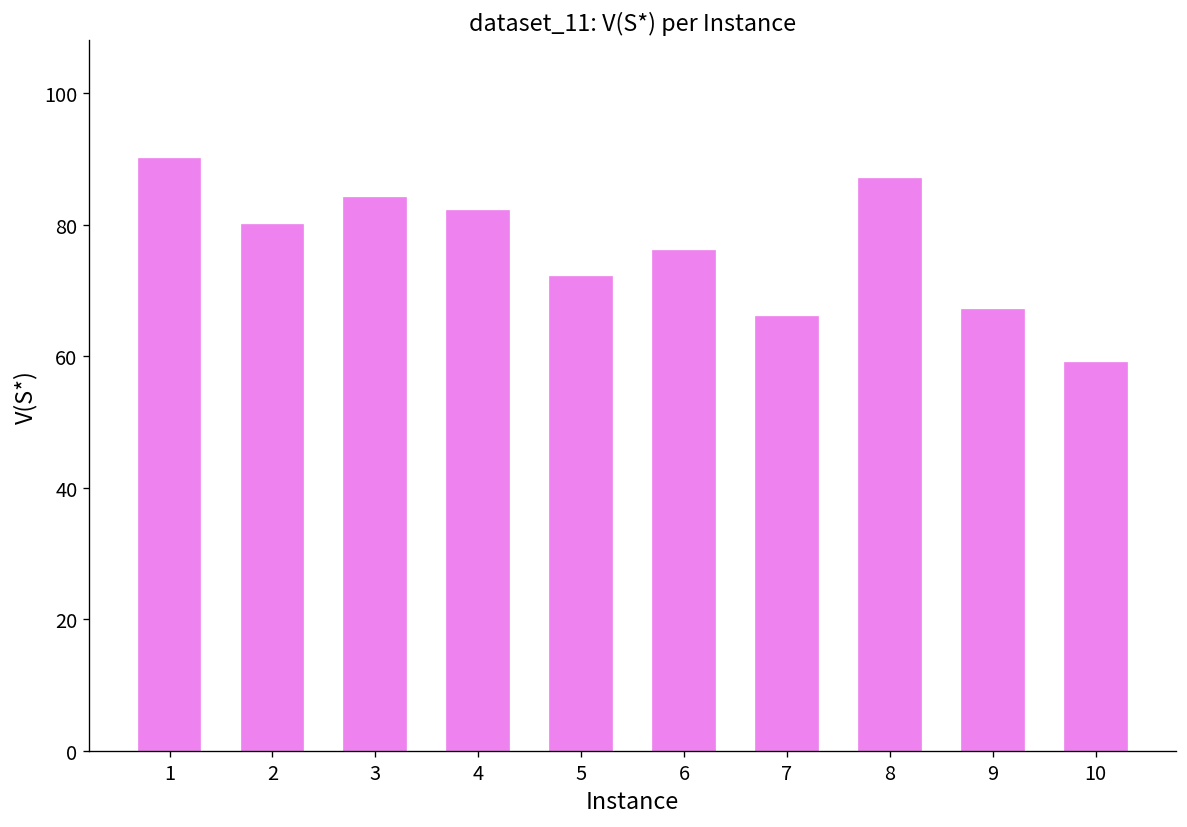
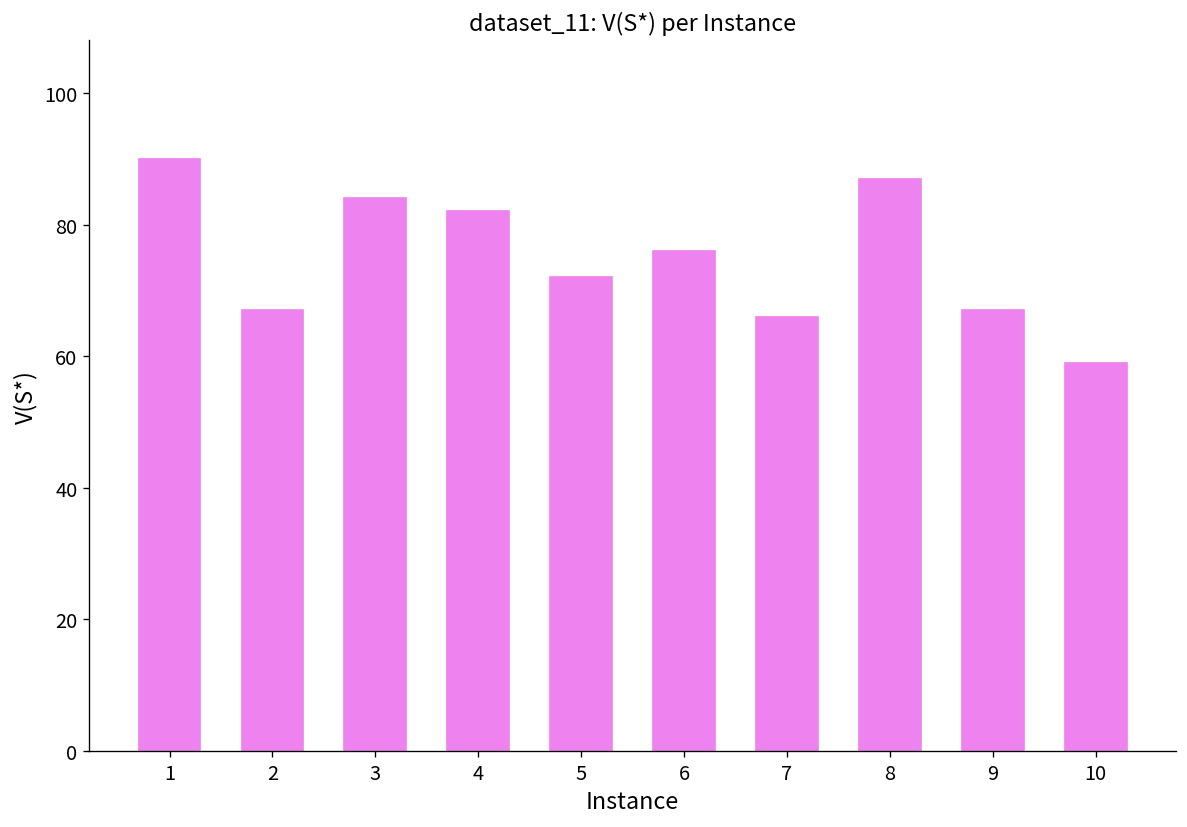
  {
    "1": 90,
-   "2": 80,
+   "2": 67,
    "3": 84,
    "4": 82,
    "5": 72,
    "6": 76,
    "7": 66,
    "8": 87,
    "9": 67,
    "10": 59
  }
